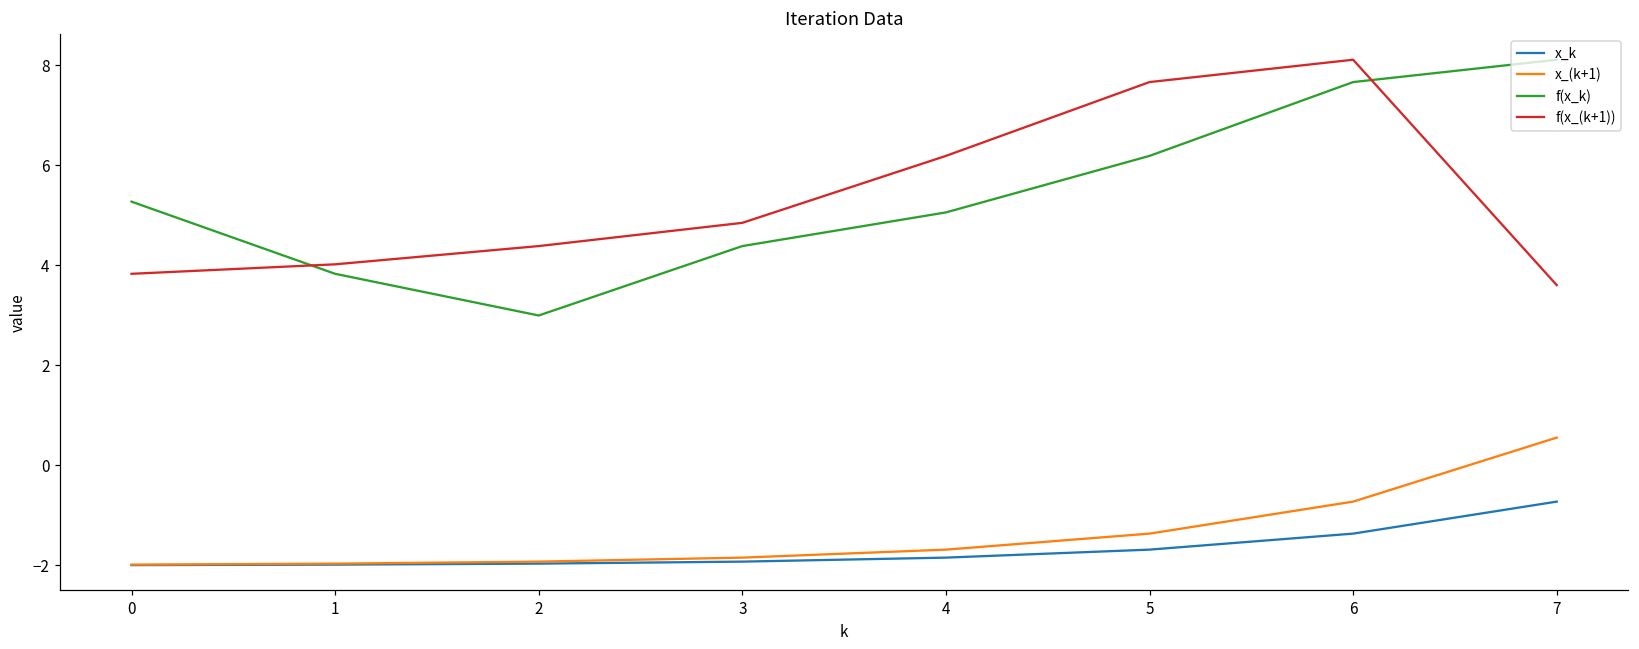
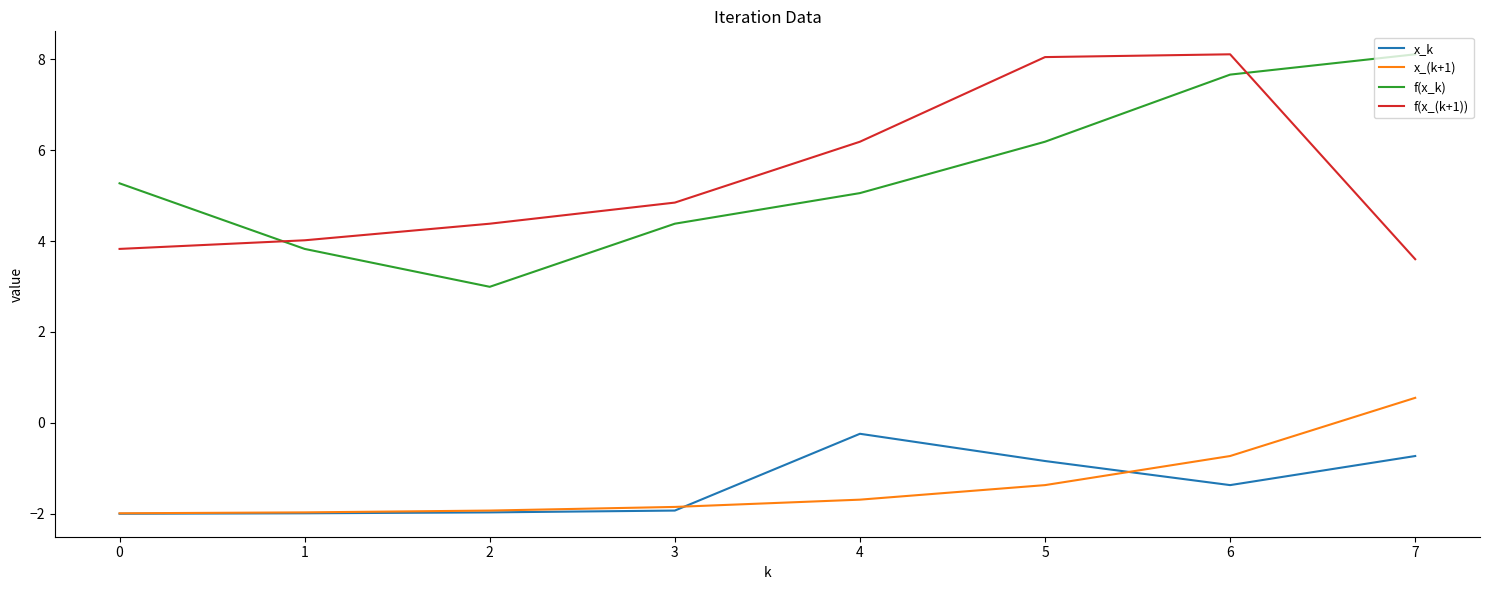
  {
    "x_k": {
      "3": -1.9,
-     "4": -1.8,
-     "5": -1.7,
+     "4": -0.2,
+     "5": -0.8,
      "6": -1.4,
      "7": -0.7
    },
    "x_(k+1)": {
      "3": -1.8,
      "4": -1.7,
      "5": -1.4,
      "6": -0.7,
      "7": 0.6
    },
    "f(x_k)": {
      "0": 5.3,
      "1": 3.8,
      "2": 3.0,
      "3": 4.4,
      "4": 5.1,
      "5": 6.2,
      "6": 7.7
    },
    "f(x_(k+1))": {
      "0": 3.8,
      "1": 4.0,
      "2": 4.4,
      "3": 4.8,
      "4": 6.2,
-     "5": 7.7,
+     "5": 8.0,
      "6": 8.1,
      "7": 3.6
    }
  }
